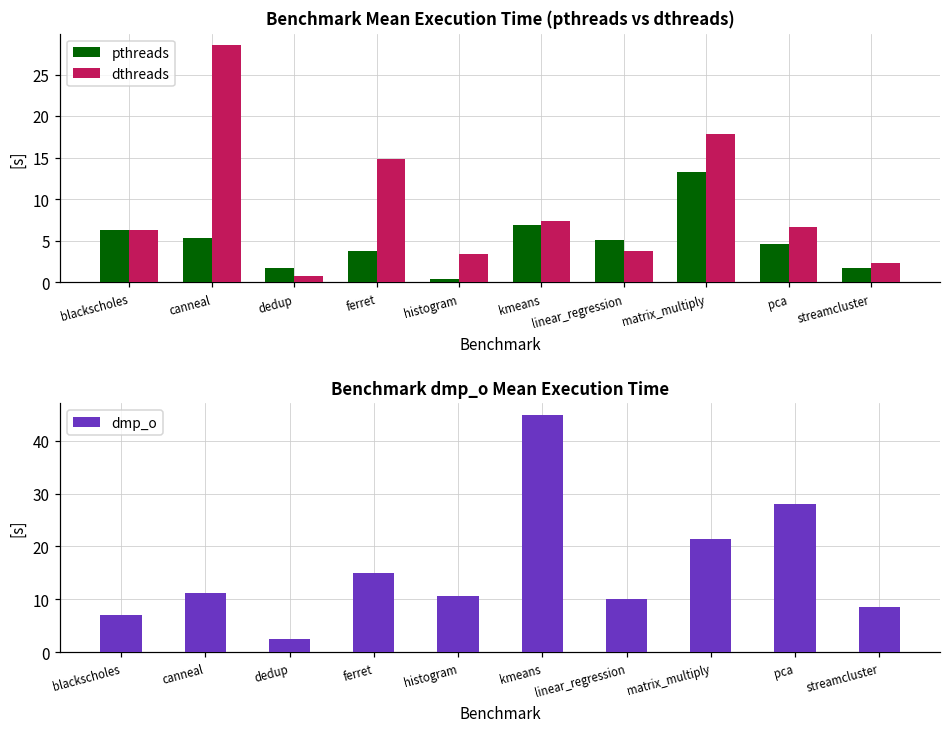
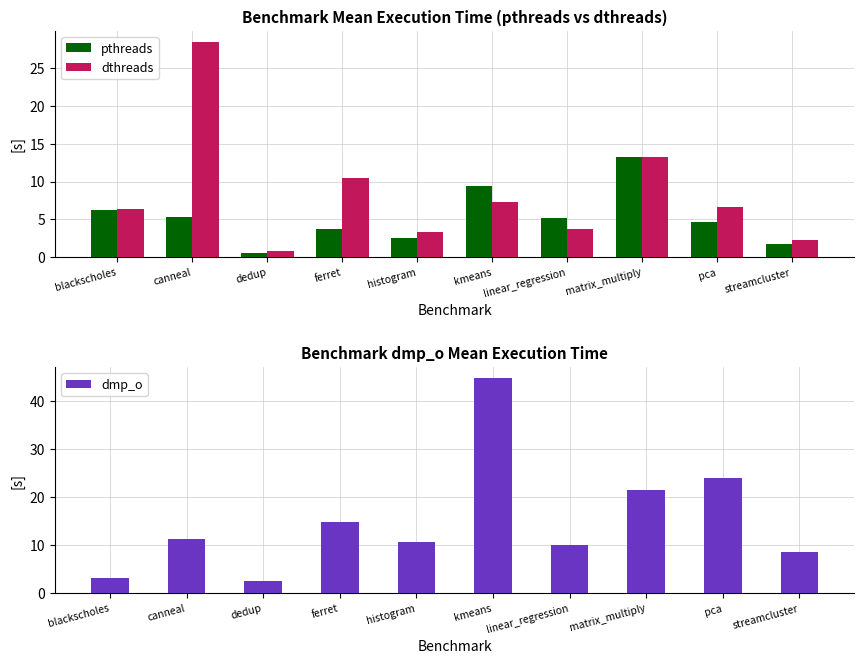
  {
    "Benchmark Mean Execution Time (pthreads vs dthreads)": {
      "pthreads": {
        "blackscholes": 6,
        "canneal": 5,
-       "dedup": 2,
+       "dedup": 1,
        "ferret": 4,
-       "histogram": 0,
-       "kmeans": 7,
+       "histogram": 2,
+       "kmeans": 9,
        "linear_regression": 5,
        "matrix_multiply": 13,
        "pca": 5,
        "streamcluster": 2
      },
      "dthreads": {
        "blackscholes": 6,
        "canneal": 28,
        "dedup": 1,
-       "ferret": 15,
+       "ferret": 10,
        "histogram": 3,
        "kmeans": 7,
        "linear_regression": 4,
-       "matrix_multiply": 18,
+       "matrix_multiply": 13,
        "pca": 7,
        "streamcluster": 2
      }
    },
    "Benchmark dmp_o Mean Execution Time": {
-     "blackscholes": 7,
+     "blackscholes": 3,
      "canneal": 11,
      "dedup": 3,
      "ferret": 15,
      "histogram": 11,
      "kmeans": 45,
      "linear_regression": 10,
      "matrix_multiply": 21,
-     "pca": 28,
+     "pca": 24,
      "streamcluster": 9
    }
  }
